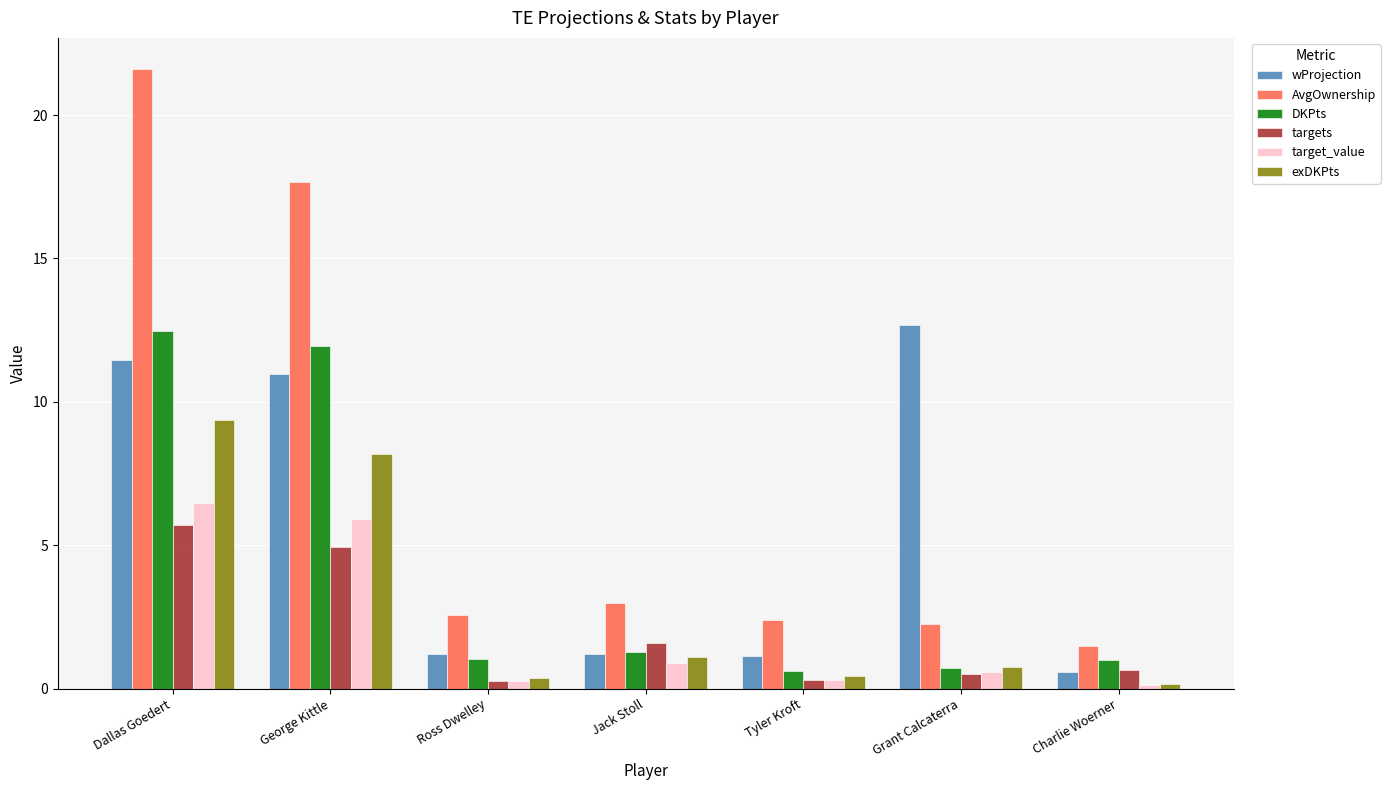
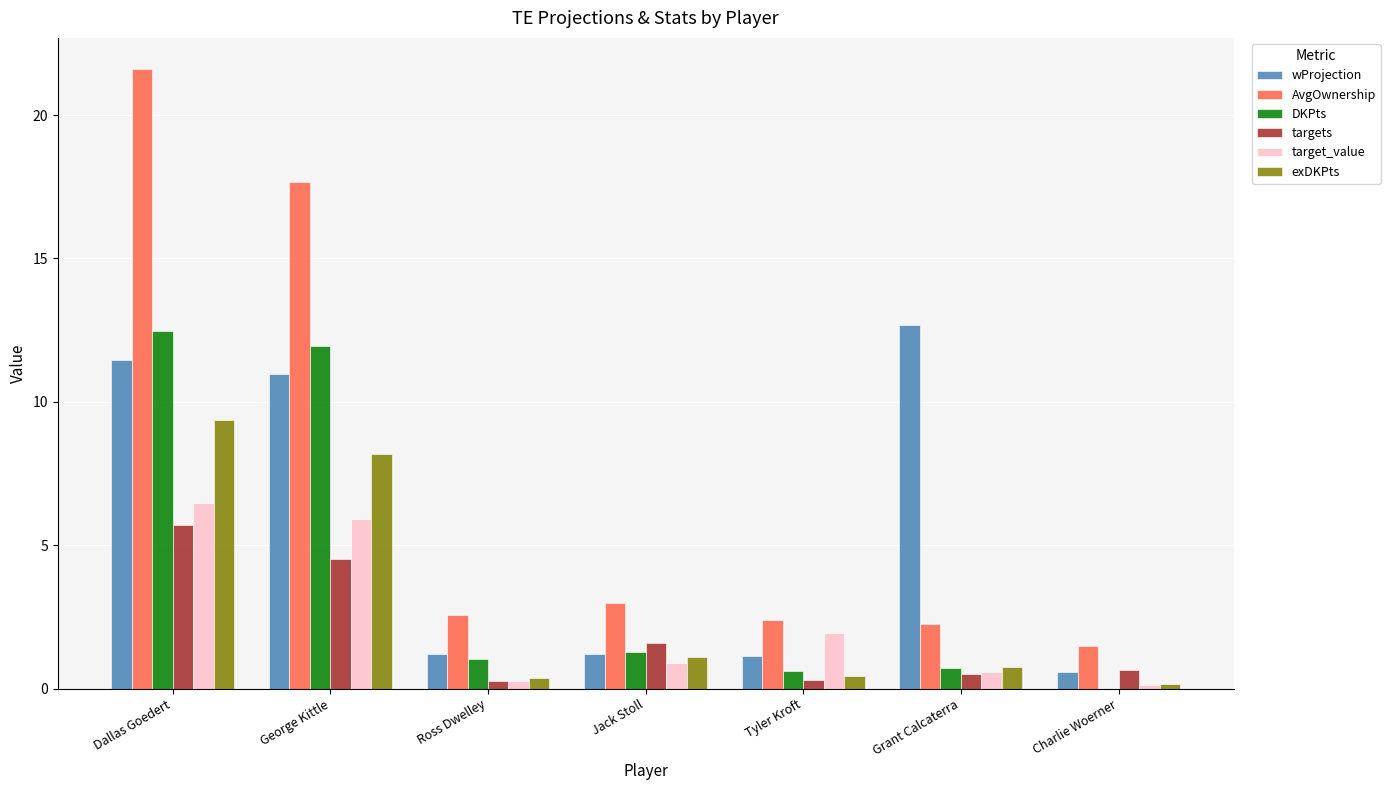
  {
    "wProjection": {
      "Dallas Goedert": 11.5,
      "George Kittle": 11.0,
      "Ross Dwelley": 1.2,
      "Jack Stoll": 1.2,
      "Tyler Kroft": 1.1,
      "Grant Calcaterra": 12.7,
      "Charlie Woerner": 0.6
    },
    "AvgOwnership": {
      "Dallas Goedert": 21.6,
      "George Kittle": 17.7,
      "Ross Dwelley": 2.6,
      "Jack Stoll": 3.0,
      "Tyler Kroft": 2.4,
      "Grant Calcaterra": 2.3,
      "Charlie Woerner": 1.5
    },
    "DKPts": {
      "Dallas Goedert": 12.5,
      "George Kittle": 12,
      "Ross Dwelley": 1,
      "Jack Stoll": 1.3,
      "Tyler Kroft": 0.6,
      "Grant Calcaterra": 0.7,
-     "Charlie Woerner": 1
+     "Charlie Woerner": 0
    },
    "targets": {
      "Dallas Goedert": 5.7,
-     "George Kittle": 5.0,
+     "George Kittle": 4.5,
      "Ross Dwelley": 0.3,
      "Jack Stoll": 1.6,
      "Tyler Kroft": 0.3,
      "Grant Calcaterra": 0.5,
      "Charlie Woerner": 0.7
    },
    "target_value": {
      "Dallas Goedert": 6.5,
      "George Kittle": 5.9,
      "Ross Dwelley": 0.3,
      "Jack Stoll": 0.9,
-     "Tyler Kroft": 0.3,
+     "Tyler Kroft": 1.9,
      "Grant Calcaterra": 0.6,
      "Charlie Woerner": 0.1
    },
    "exDKPts": {
      "Dallas Goedert": 9.4,
      "George Kittle": 8.2,
      "Ross Dwelley": 0.4,
      "Jack Stoll": 1.1,
      "Tyler Kroft": 0.5,
      "Grant Calcaterra": 0.8,
      "Charlie Woerner": 0.2
    }
  }
